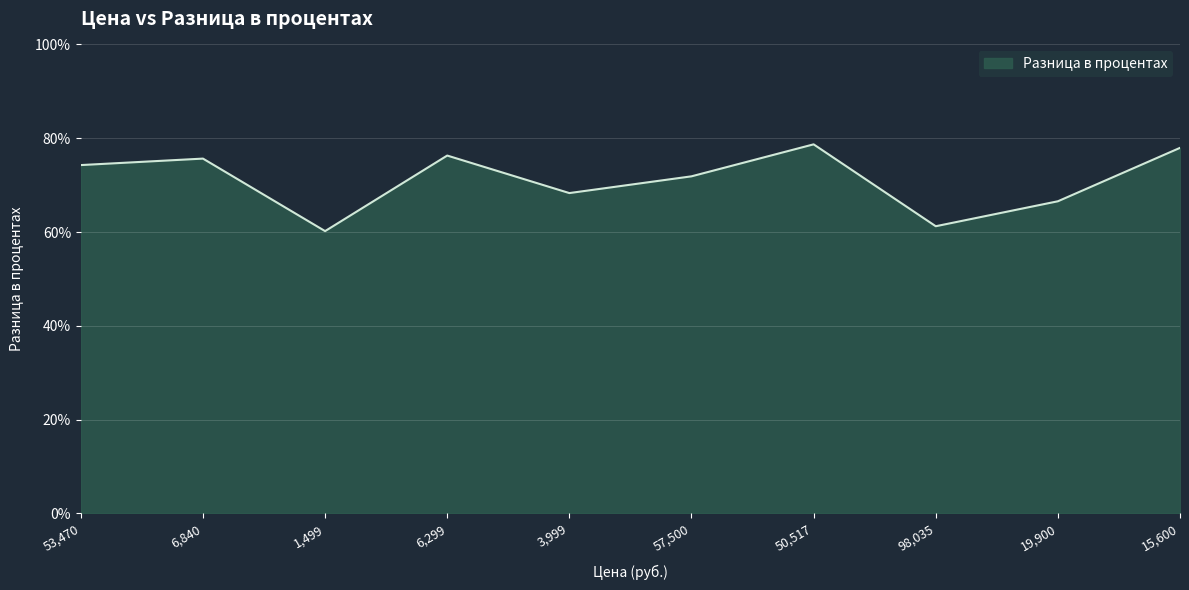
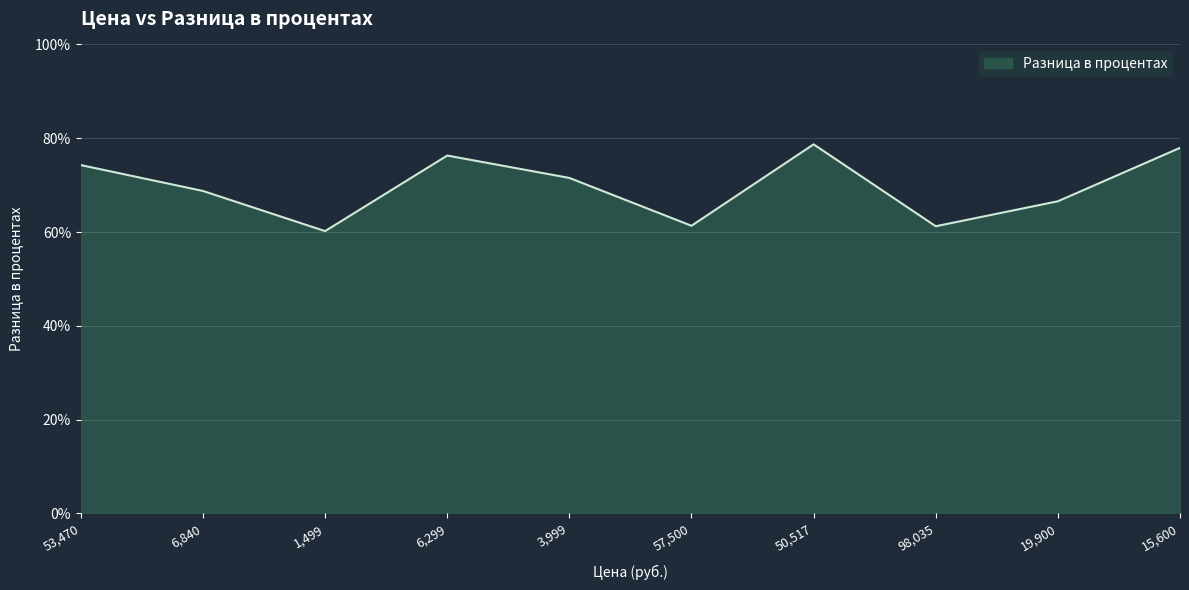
  {
    "53,470": "74%",
-   "6,840": "76%",
+   "6,840": "69%",
    "1,499": "60%",
    "6,299": "76%",
-   "3,999": "68%",
-   "57,500": "72%",
+   "3,999": "72%",
+   "57,500": "61%",
    "50,517": "79%",
    "98,035": "61%",
    "19,900": "67%",
    "15,600": "78%"
  }
